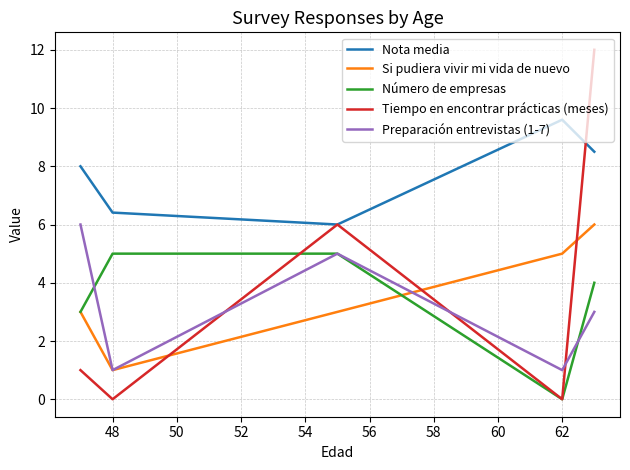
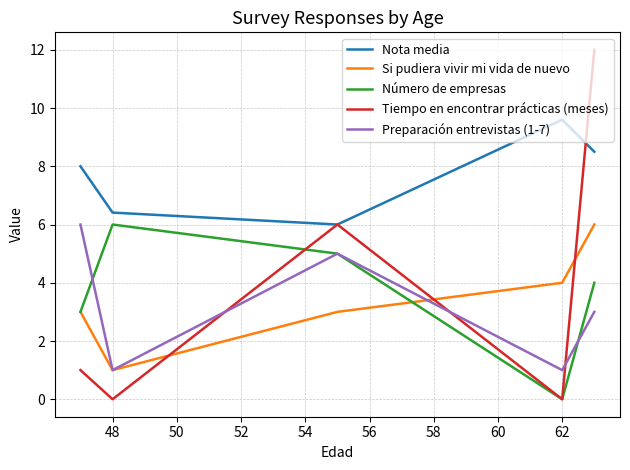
  {
    "Nota media": {
      "48": 6.4
    },
    "Si pudiera vivir mi vida de nuevo": {
-     "62": 5
+     "62": 4
    },
    "Número de empresas": {
-     "48": 5
+     "48": 6
    },
    "Tiempo en encontrar prácticas (meses)": {
      "48": 0
    },
    "Preparación entrevistas (1-7)": {
      "62": 1
    }
  }
